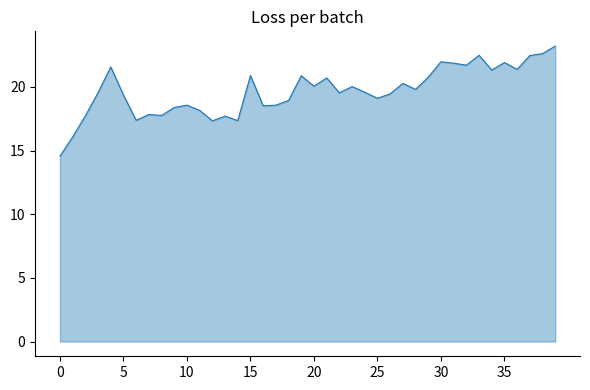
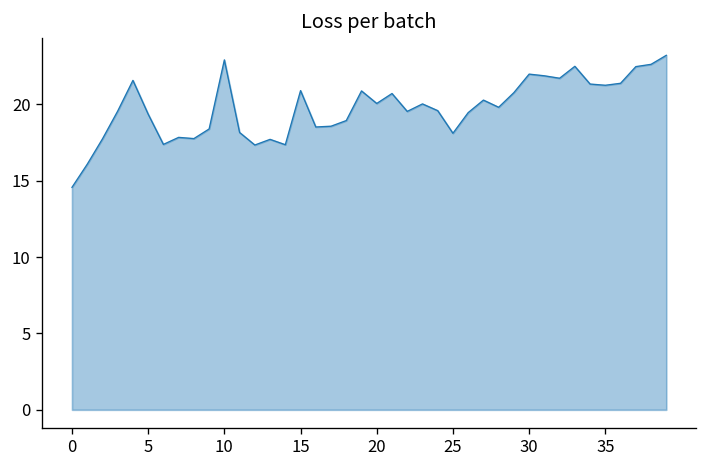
  {
    "0": 14.6,
    "5": 19.4,
-   "10": 18.6,
+   "10": 22.9,
    "15": 20.9,
    "20": 20.1,
-   "25": 19.1,
+   "25": 18.1,
    "30": 22.0,
-   "35": 21.9
+   "35": 21.2
  }
